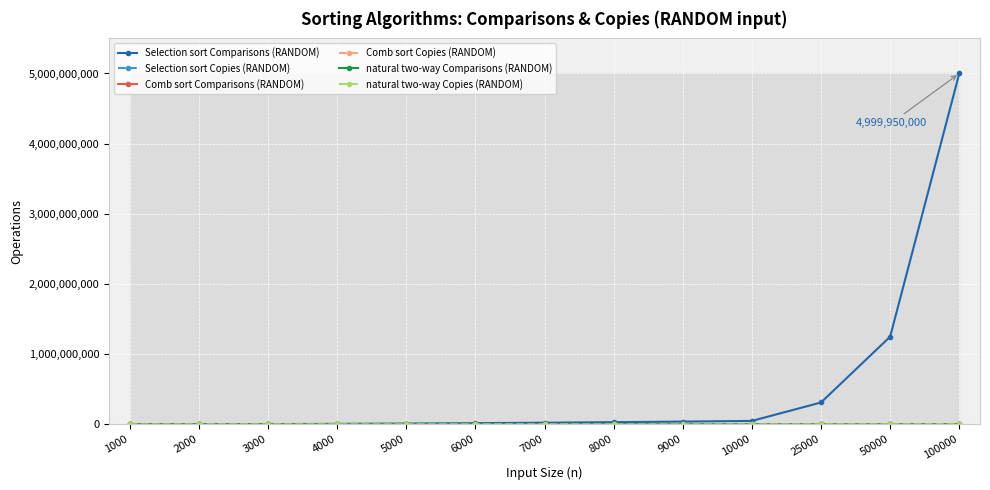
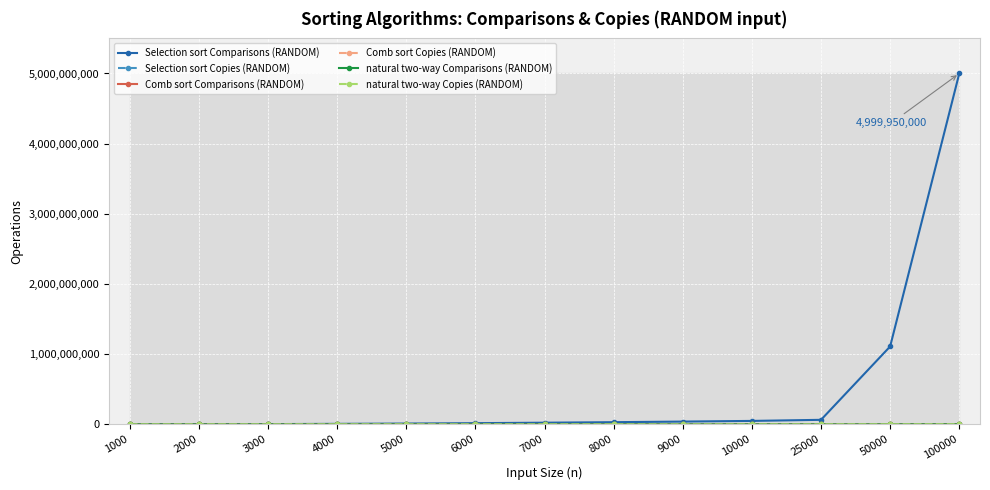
  {
    "Selection sort Comparisons (RANDOM)": {
      "9000": "0",
      "10000": "0",
-     "25000": "300,000,000",
-     "50000": "1,200,000,000"
+     "25000": "100,000,000",
+     "50000": "1,100,000,000"
    },
    "natural two-way Copies (RANDOM)": {
      "9000": "0",
      "10000": "0",
      "25000": "0",
      "50000": "0",
      "100000": "0"
    }
  }
